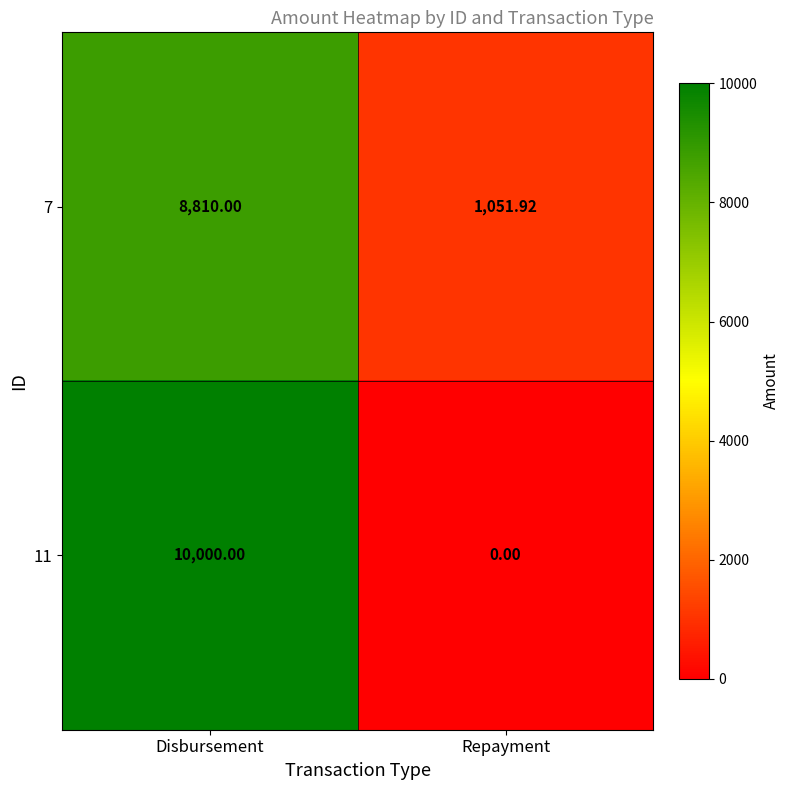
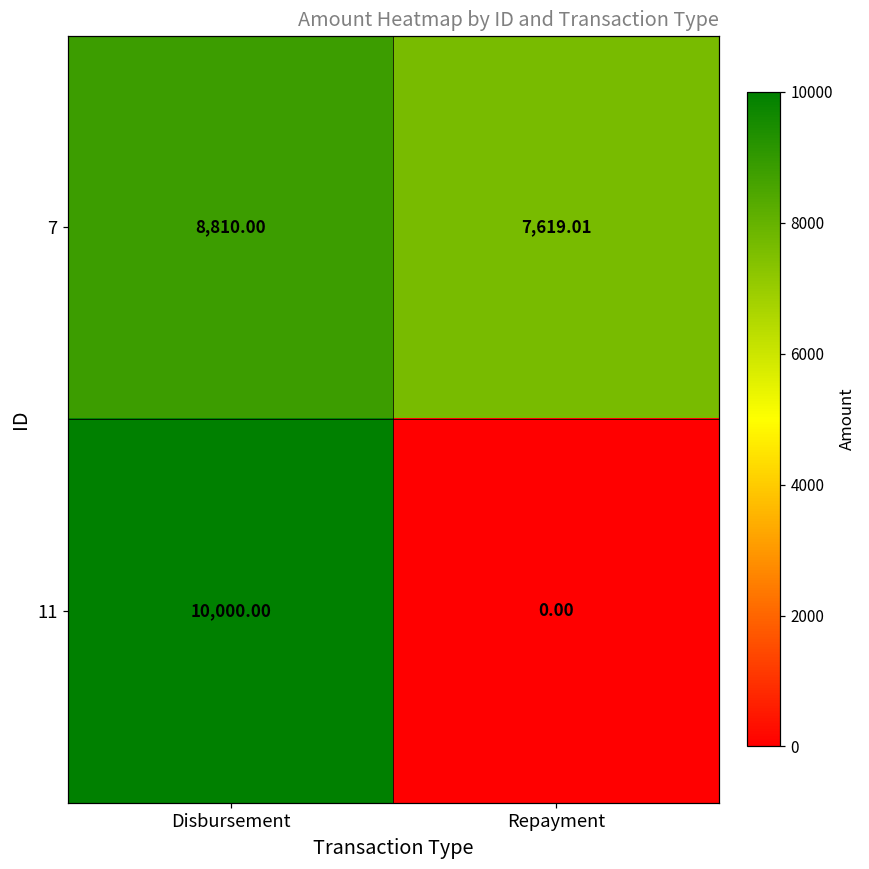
  {
    "7": {
      "Disbursement": "8,810.00",
-     "Repayment": "1,051.92"
+     "Repayment": "7,619.01"
    },
    "11": {
      "Disbursement": "10,000.00",
      "Repayment": "0.00"
    }
  }
